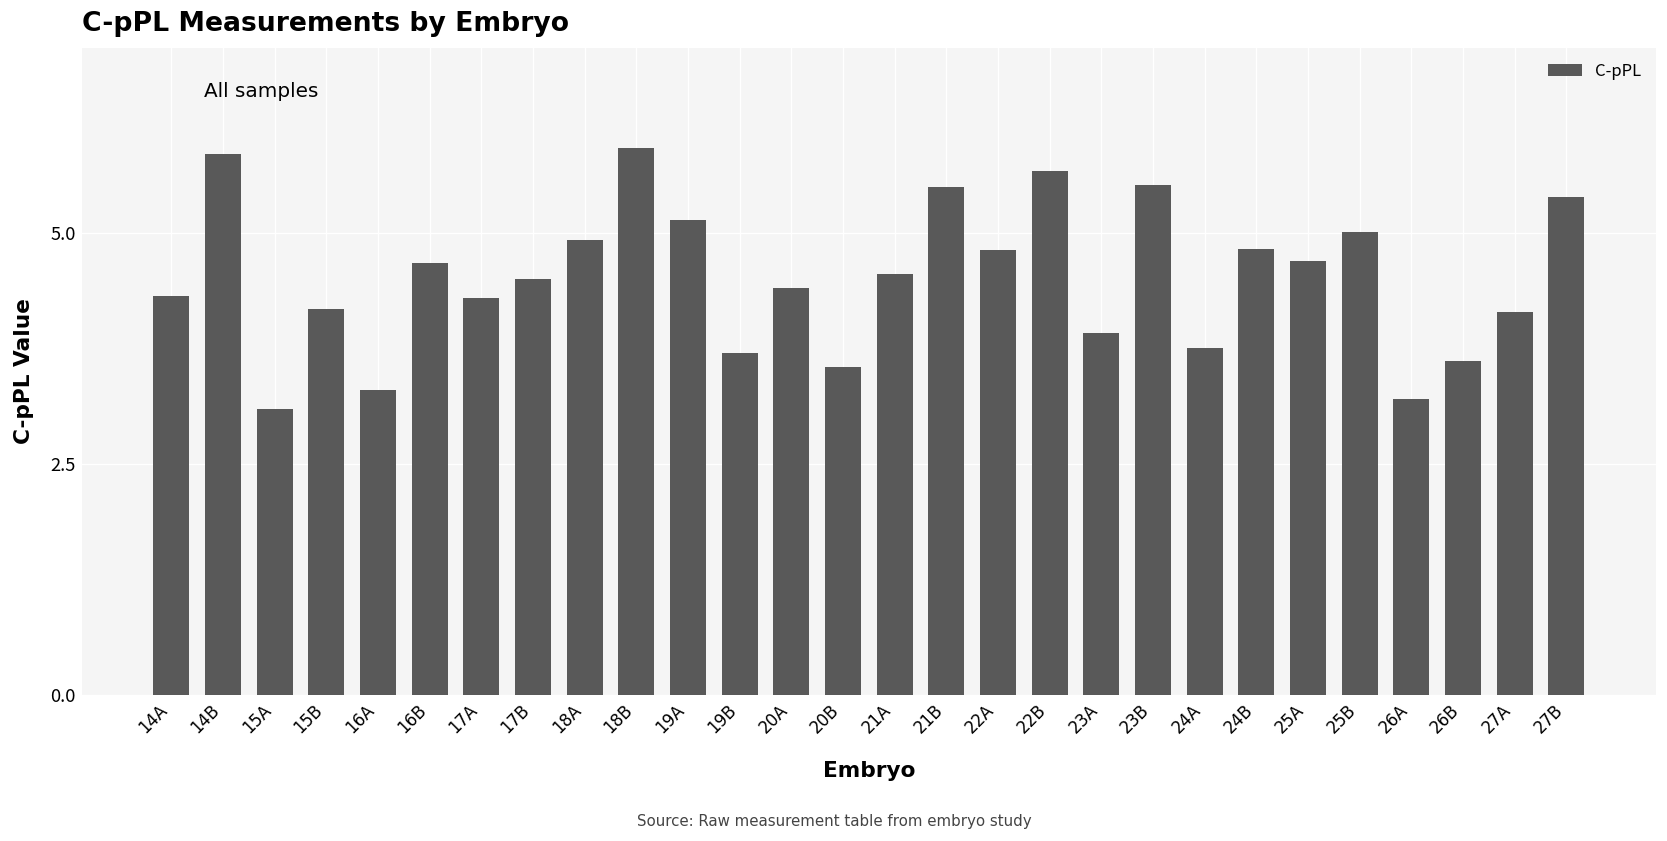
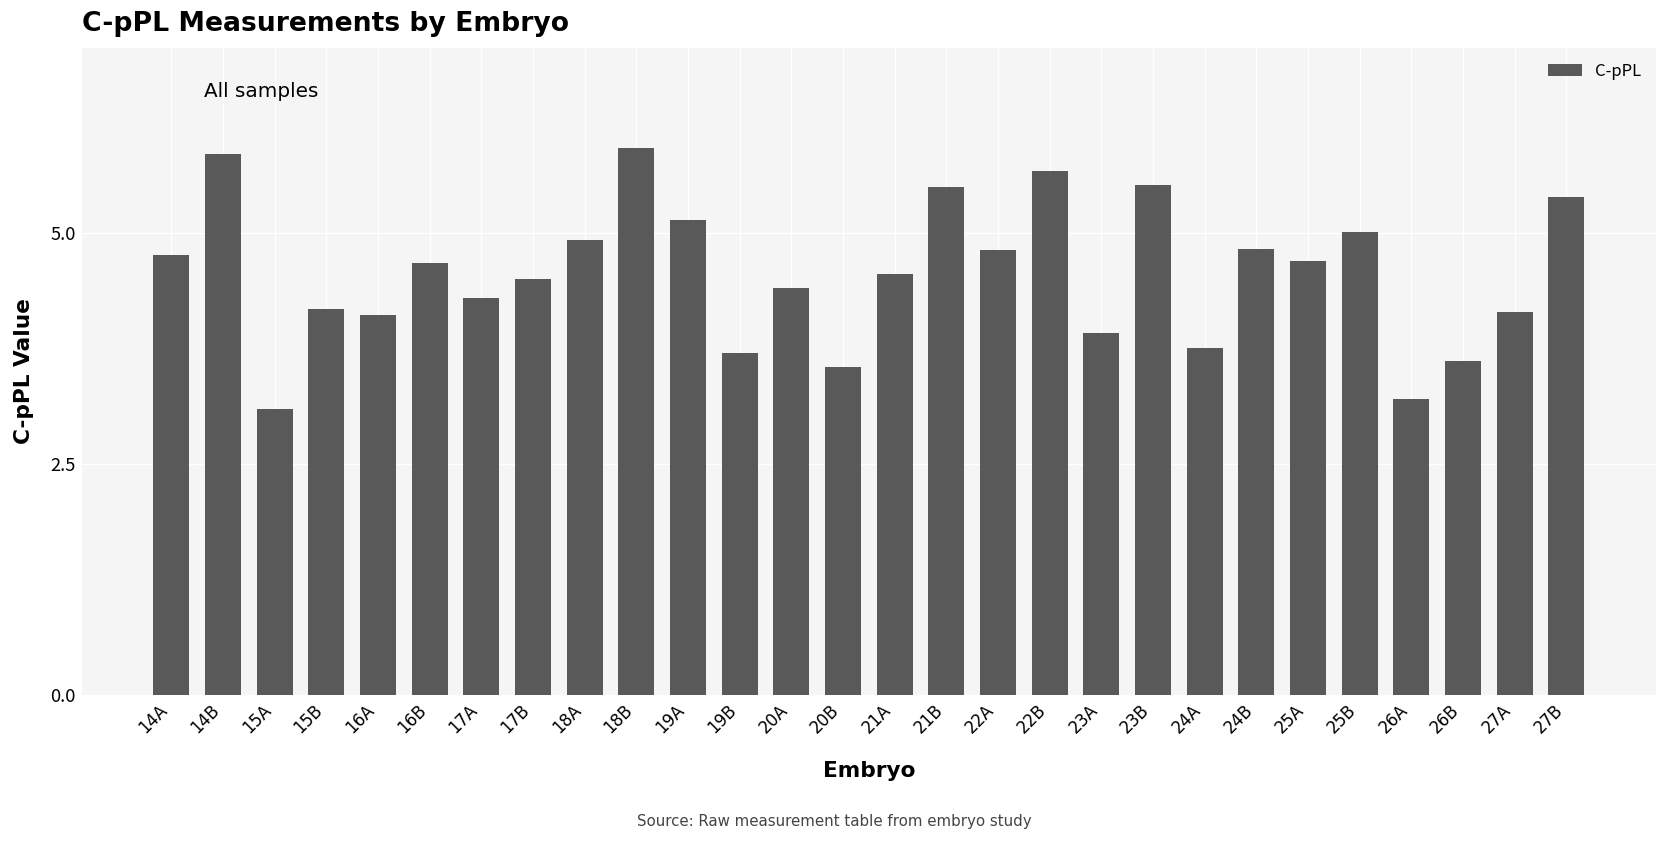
  {
-   "14A": 4.3,
+   "14A": 4.8,
    "14B": 5.9,
    "15A": 3.1,
    "15B": 4.2,
-   "16A": 3.3,
+   "16A": 4.1,
    "16B": 4.7,
    "17A": 4.3,
    "17B": 4.5,
    "18A": 4.9,
    "18B": 5.9,
    "19A": 5.1,
    "19B": 3.7,
    "20A": 4.4,
    "20B": 3.5,
    "21A": 4.6,
    "21B": 5.5,
    "22A": 4.8,
    "22B": 5.7,
    "23A": 3.9,
    "23B": 5.5,
    "24A": 3.7,
    "24B": 4.8,
    "25A": 4.7,
    "25B": 5.0,
    "26A": 3.2,
    "26B": 3.6,
    "27A": 4.1,
    "27B": 5.4
  }
